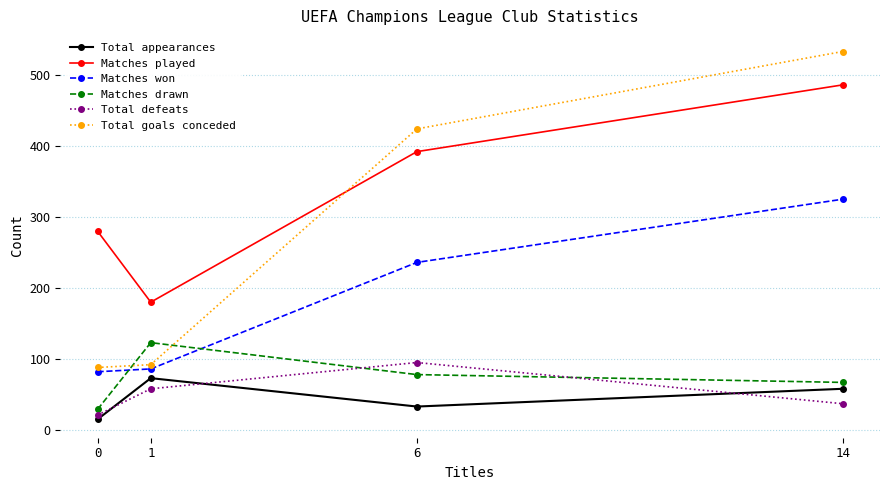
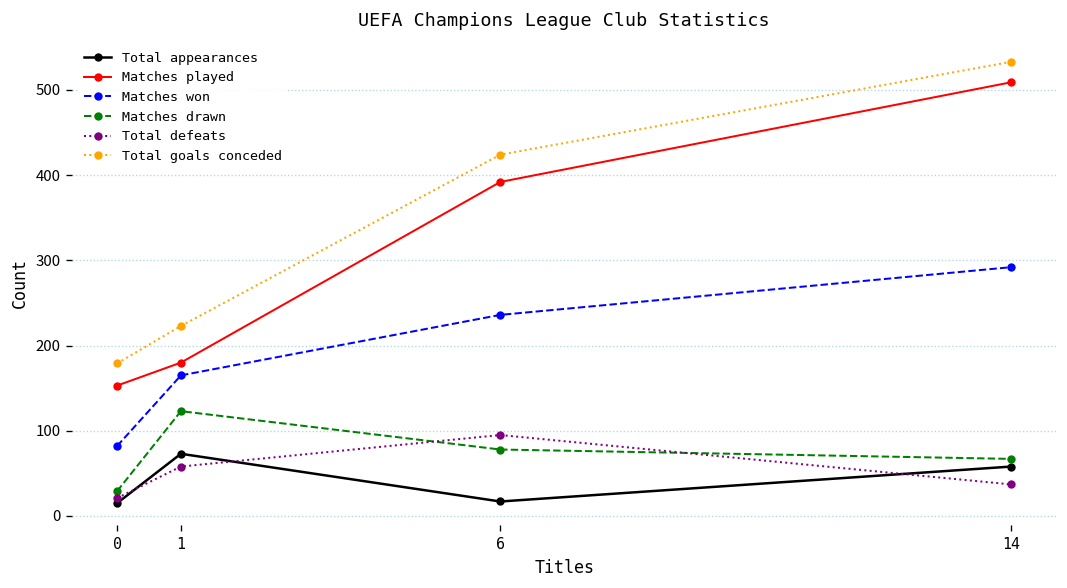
  {
    "Total appearances": {
      "0": 20,
      "1": 70,
-     "6": 30,
+     "6": 20,
      "14": 60
    },
    "Matches played": {
-     "0": 280,
+     "0": 150,
      "1": 180,
      "6": 390,
-     "14": 490
+     "14": 510
    },
    "Matches won": {
      "0": 80,
-     "1": 90,
+     "1": 170,
      "6": 240,
-     "14": 330
+     "14": 290
    },
    "Matches drawn": {
      "0": 30,
      "1": 120,
      "6": 80,
      "14": 70
    },
    "Total defeats": {
      "0": 20,
      "1": 60,
      "6": 100,
      "14": 40
    },
    "Total goals conceded": {
-     "0": 90,
-     "1": 90,
+     "0": 180,
+     "1": 220,
      "6": 420,
      "14": 530
    }
  }
